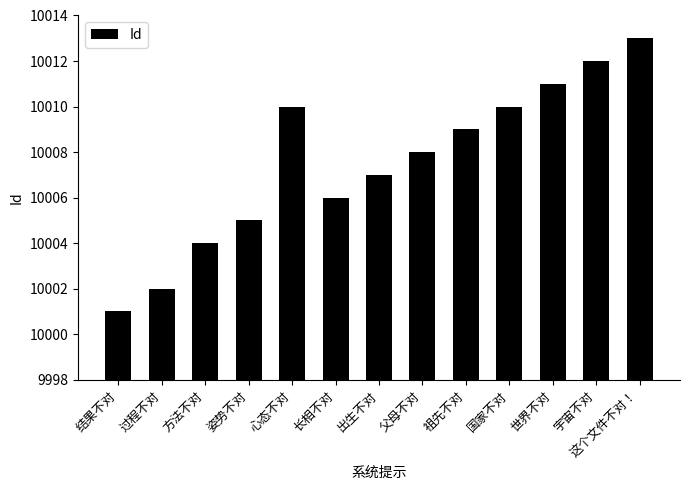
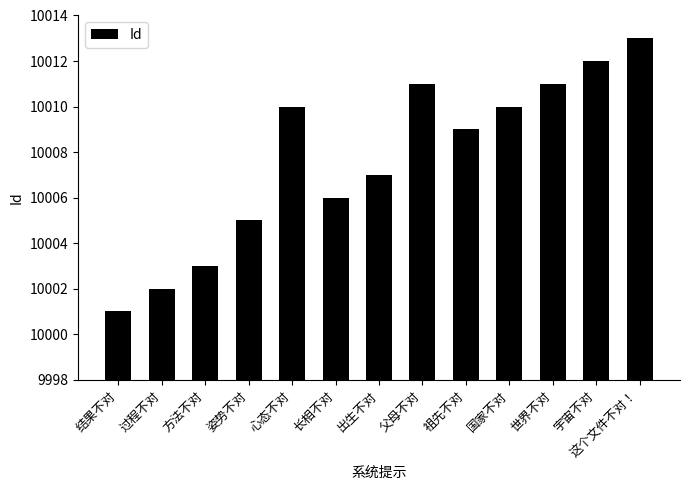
  {
    "结果不对": 10001,
    "过程不对": 10002,
-   "方法不对": 10004,
+   "方法不对": 10003,
    "姿势不对": 10005,
    "心态不对": 10010,
    "长相不对": 10006,
    "出生不对": 10007,
-   "父母不对": 10008,
+   "父母不对": 10011,
    "祖先不对": 10009,
    "国家不对": 10010,
    "世界不对": 10011,
    "宇宙不对": 10012,
    "这个文件不对！": 10013
  }
